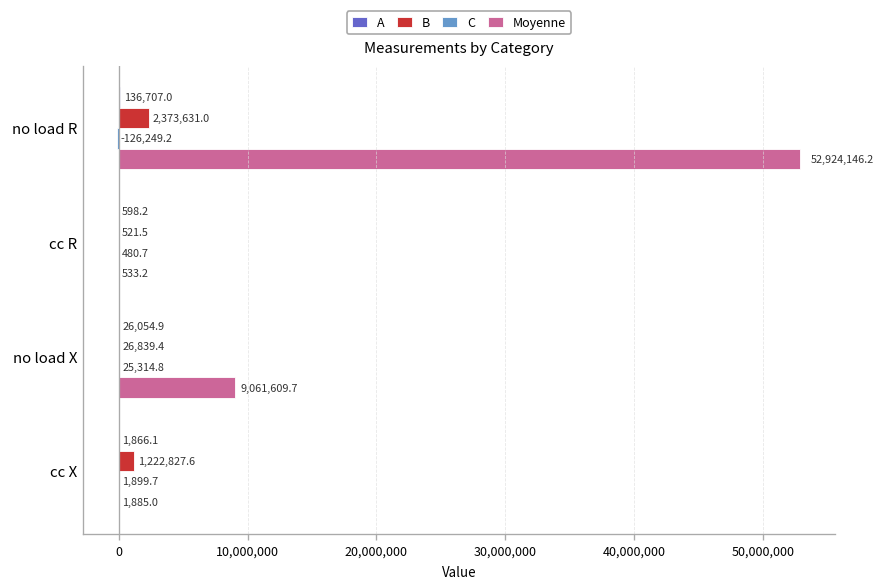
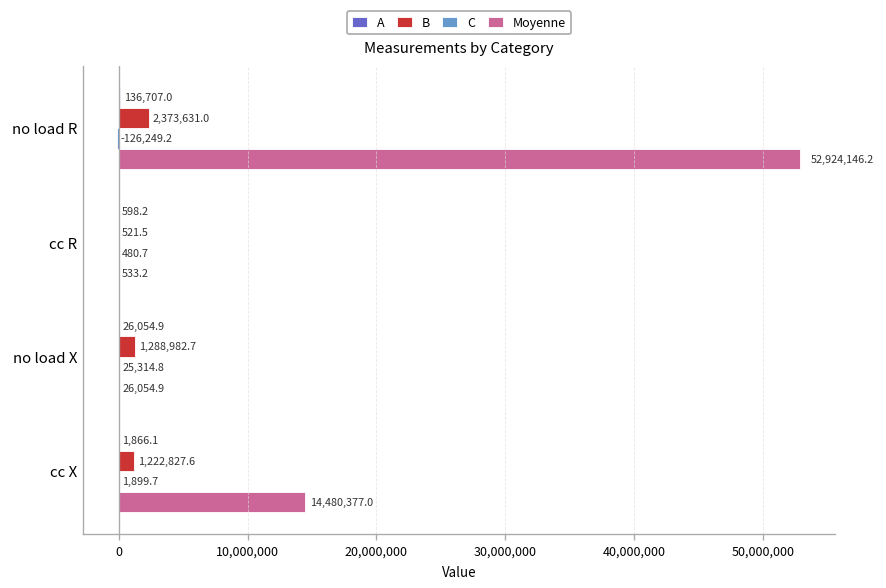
  {
    "B": {
      "no load R": "2,373,631.0",
      "cc R": "521.5",
-     "no load X": "26,839.4",
+     "no load X": "1,288,982.7",
      "cc X": "1,222,827.6"
    },
    "Moyenne": {
      "no load R": "52,924,146.2",
      "cc R": "533.2",
-     "no load X": "9,061,609.7",
-     "cc X": "1,885.0"
+     "no load X": "26,054.9",
+     "cc X": "14,480,377.0"
    }
  }
